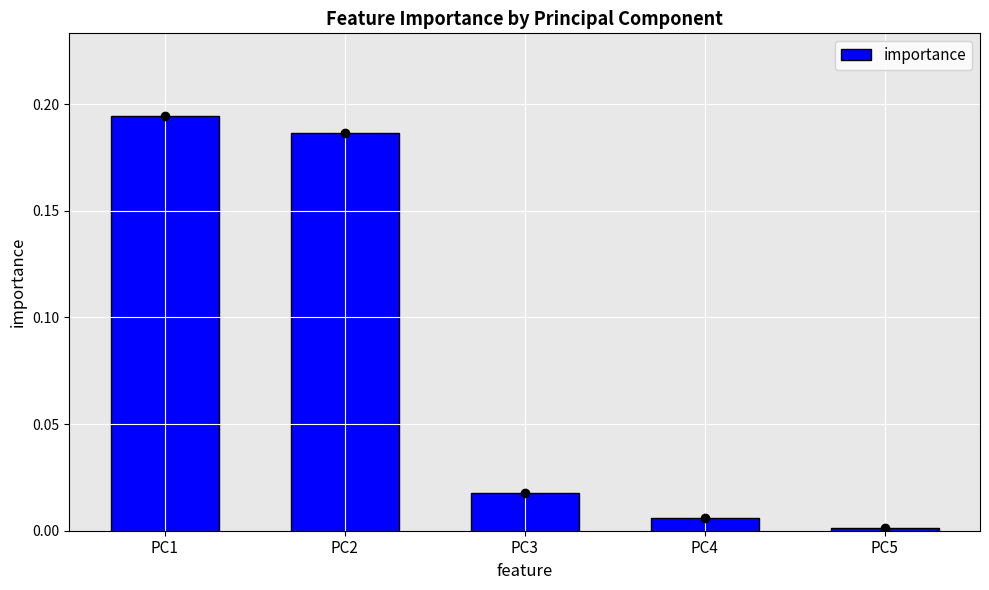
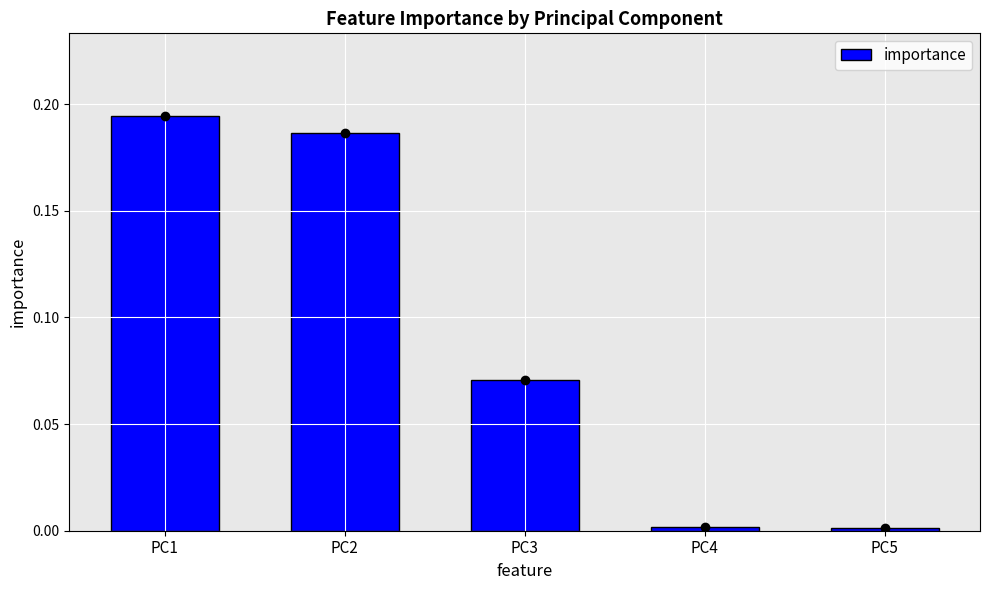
  {
    "PC1": 0.194,
    "PC2": 0.187,
-   "PC3": 0.018,
-   "PC4": 0.006,
+   "PC3": 0.071,
+   "PC4": 0.002,
    "PC5": 0.001
  }
